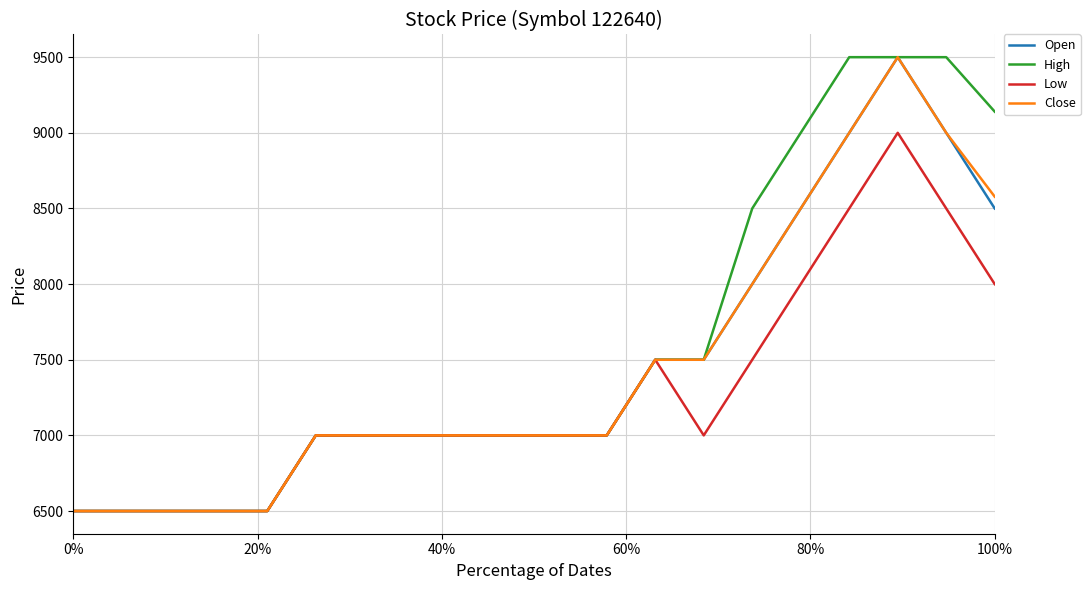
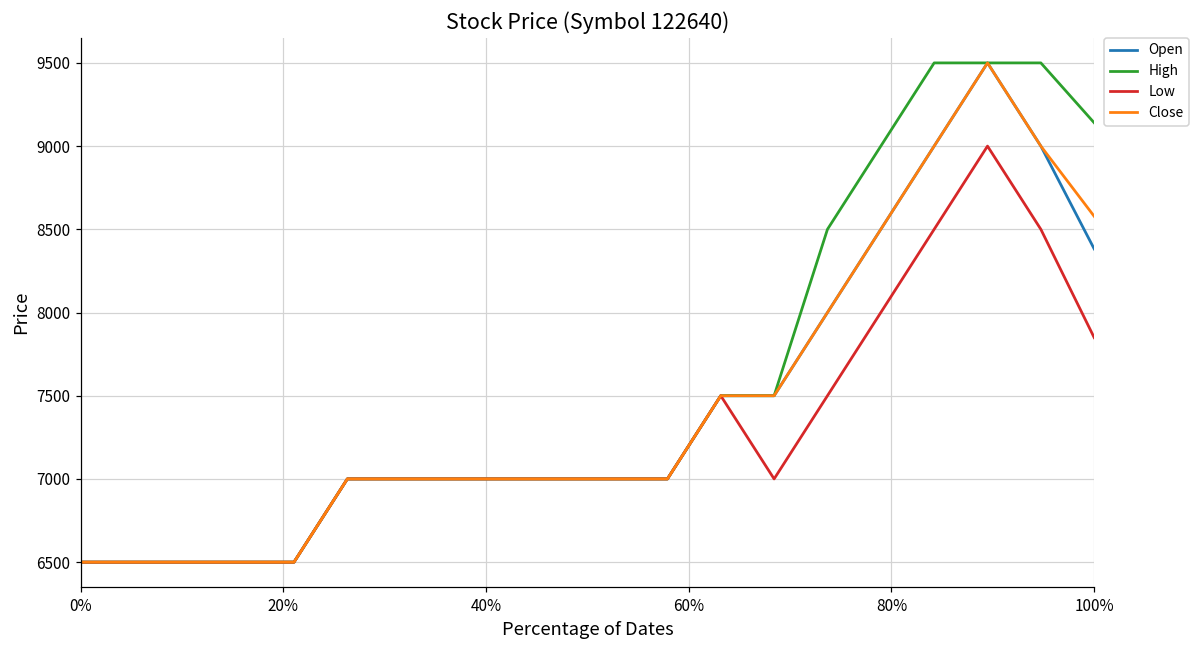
  {
    "Open": {
-     "100%": 8500
+     "100%": 8380
    },
    "High": {
      "100%": 9140
    },
    "Low": {
-     "100%": 8000
+     "100%": 7850
    },
    "Close": {
      "100%": 8580
    }
  }
